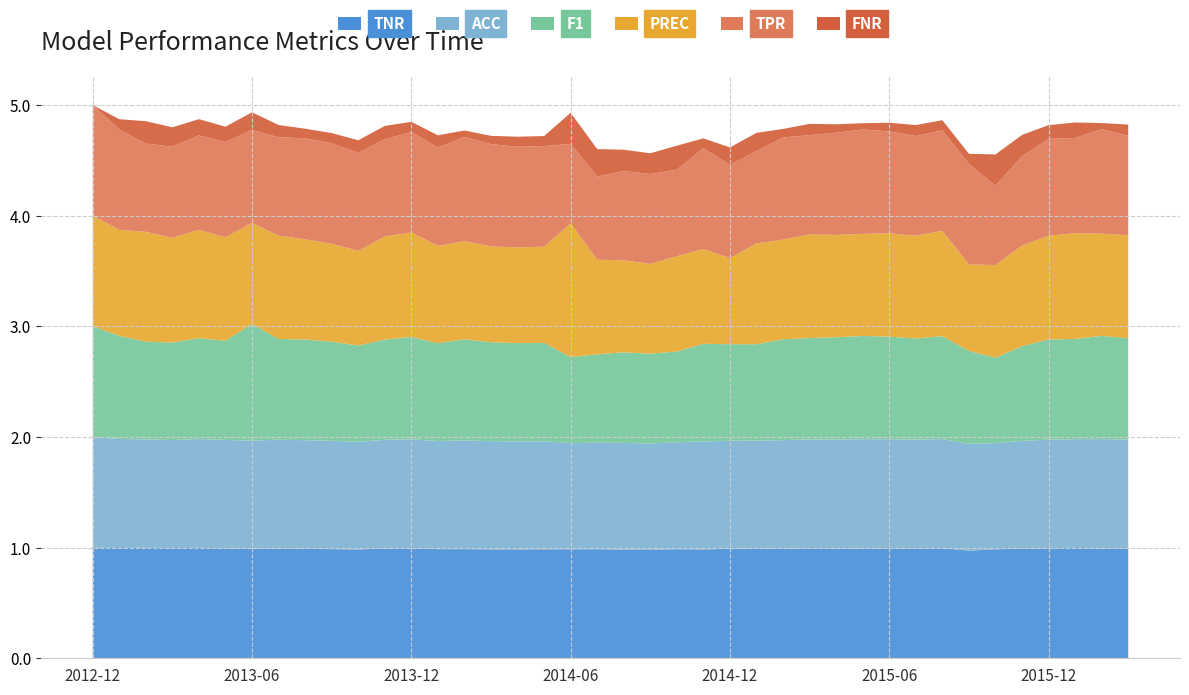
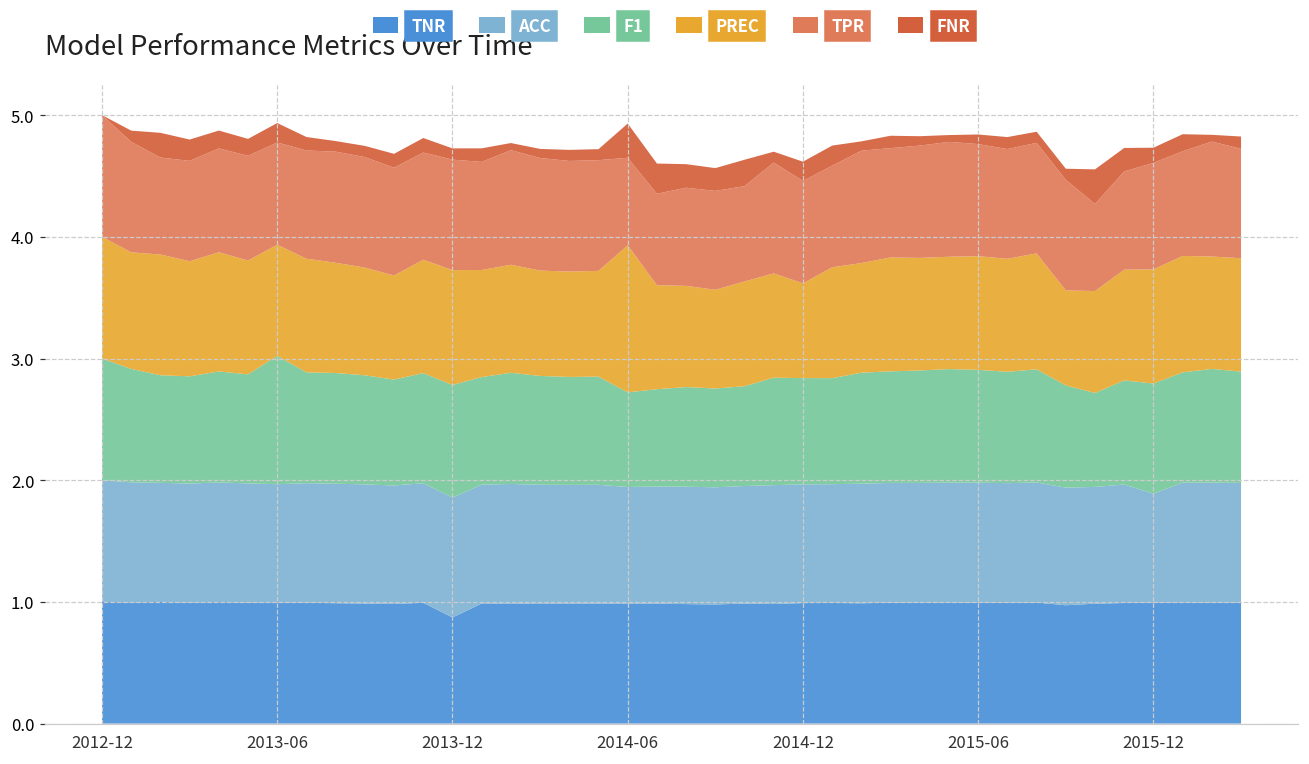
  {
    "TNR": {
      "2012-12": 1.00,
      "2013-06": 0.99,
-     "2013-12": 0.99,
+     "2013-12": 0.87,
      "2014-06": 0.99,
      "2014-12": 0.99,
      "2015-06": 0.99,
      "2015-12": 0.99
    },
    "ACC": {
      "2012-12": 1.00,
      "2013-06": 0.98,
      "2013-12": 0.99,
      "2014-06": 0.96,
      "2014-12": 0.98,
      "2015-06": 0.99,
-     "2015-12": 0.98
+     "2015-12": 0.90
    },
    "F1": {
      "2012-12": 1.00,
      "2013-06": 1.05,
      "2013-12": 0.93,
      "2014-06": 0.78,
      "2014-12": 0.87,
      "2015-06": 0.93,
      "2015-12": 0.91
    },
    "PREC": {
      "2012-12": 1.00,
      "2013-06": 0.91,
      "2013-12": 0.94,
      "2014-06": 1.21,
      "2014-12": 0.78,
      "2015-06": 0.93,
      "2015-12": 0.94
    }
  }
